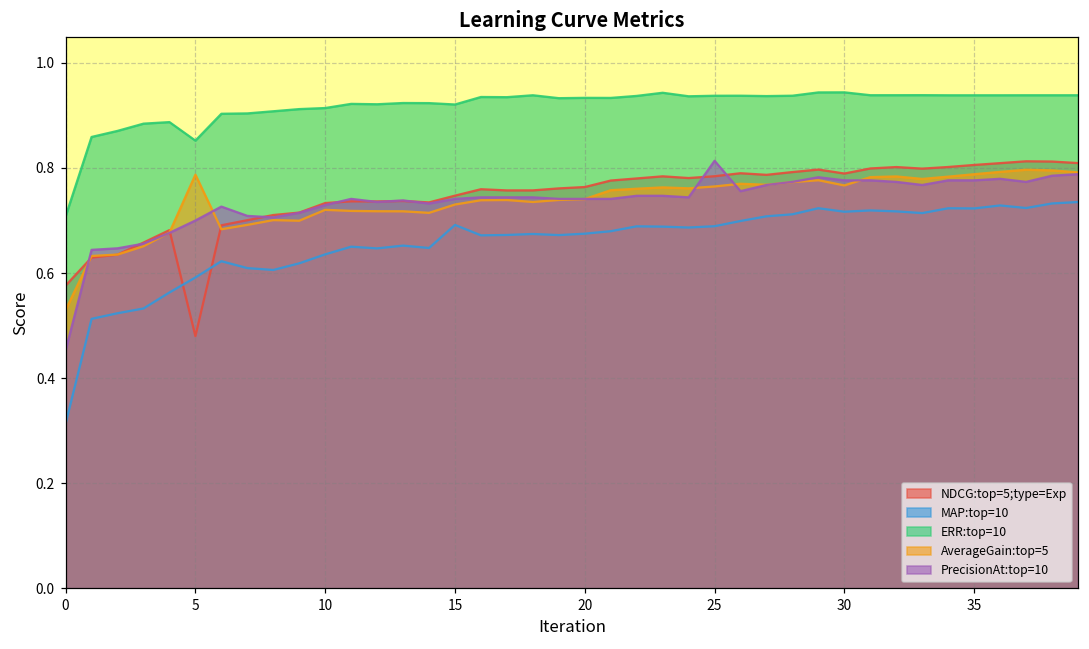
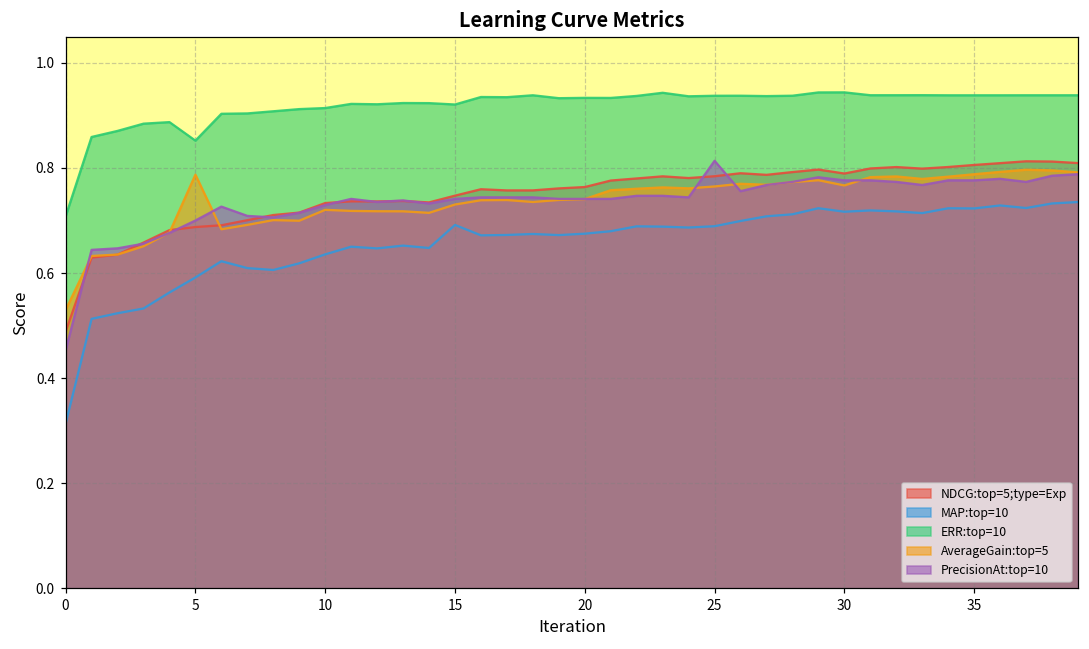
  {
    "NDCG:top=5;type=Exp": {
-     "0": 0.58,
-     "5": 0.48,
+     "0": 0.49,
+     "5": 0.69,
      "15": 0.75,
      "20": 0.76,
      "25": 0.78,
      "30": 0.79,
      "35": 0.81
    },
    "MAP:top=10": {
      "0": 0.31,
      "5": 0.59,
      "10": 0.64,
      "15": 0.69,
      "20": 0.67,
      "25": 0.69,
      "30": 0.72,
      "35": 0.72
    },
    "ERR:top=10": {
      "0": 0.71,
      "5": 0.85,
      "10": 0.91,
      "15": 0.92,
      "20": 0.93,
      "25": 0.94,
      "30": 0.94,
      "35": 0.94
    },
    "AverageGain:top=5": {
      "0": 0.53,
      "5": 0.79,
      "10": 0.72,
      "15": 0.73,
      "25": 0.76,
      "30": 0.77,
      "35": 0.79
    },
    "PrecisionAt:top=10": {
      "0": 0.45,
      "5": 0.70,
      "15": 0.74,
      "25": 0.81,
      "30": 0.78,
      "35": 0.78
    }
  }
